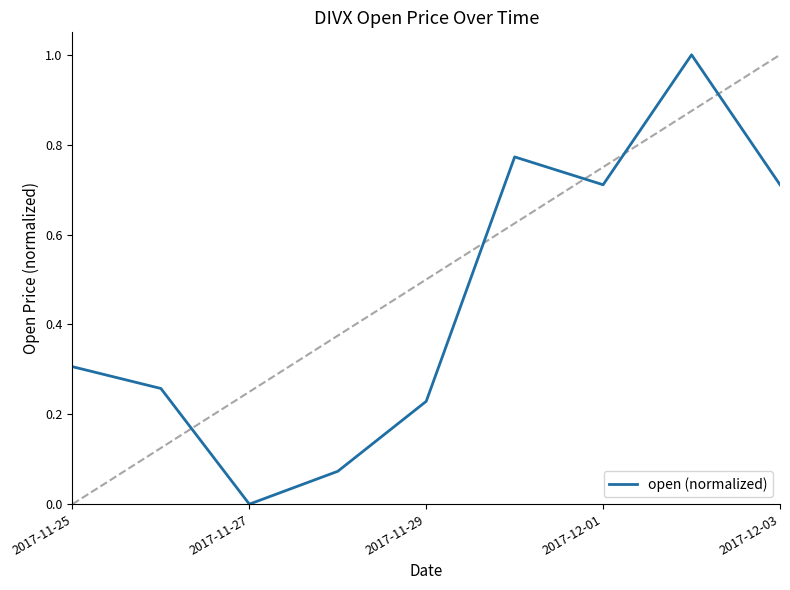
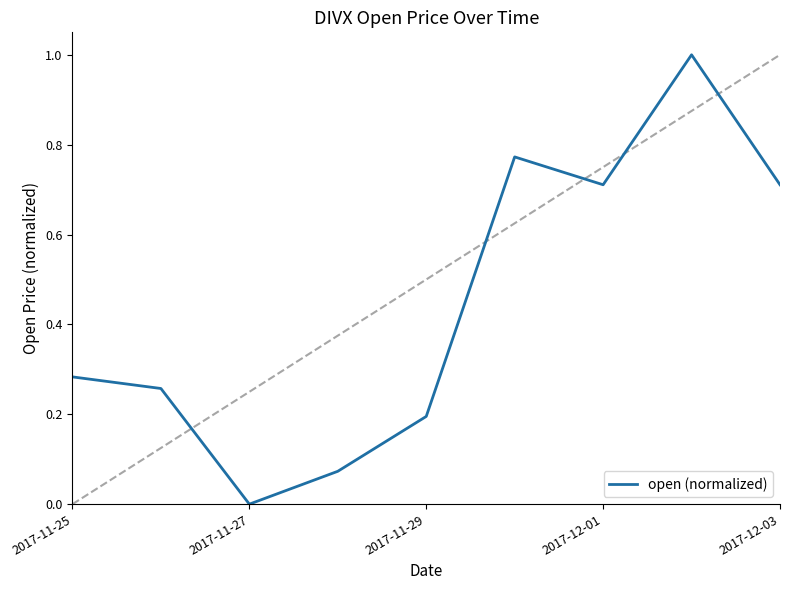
  {
    "open (normalized)": {
-     "2017-11-25": 0.31,
+     "2017-11-25": 0.28,
      "2017-11-27": 0.00,
-     "2017-11-29": 0.23,
+     "2017-11-29": 0.20,
      "2017-12-01": 0.71,
      "2017-12-03": 0.71
    }
  }
